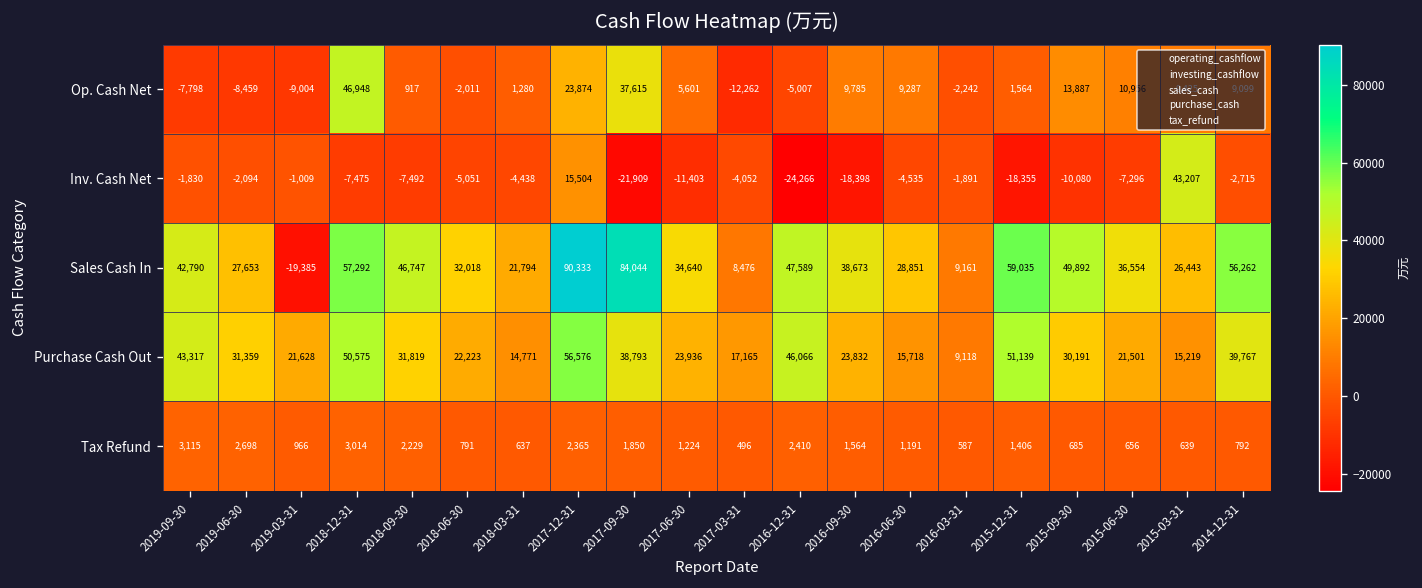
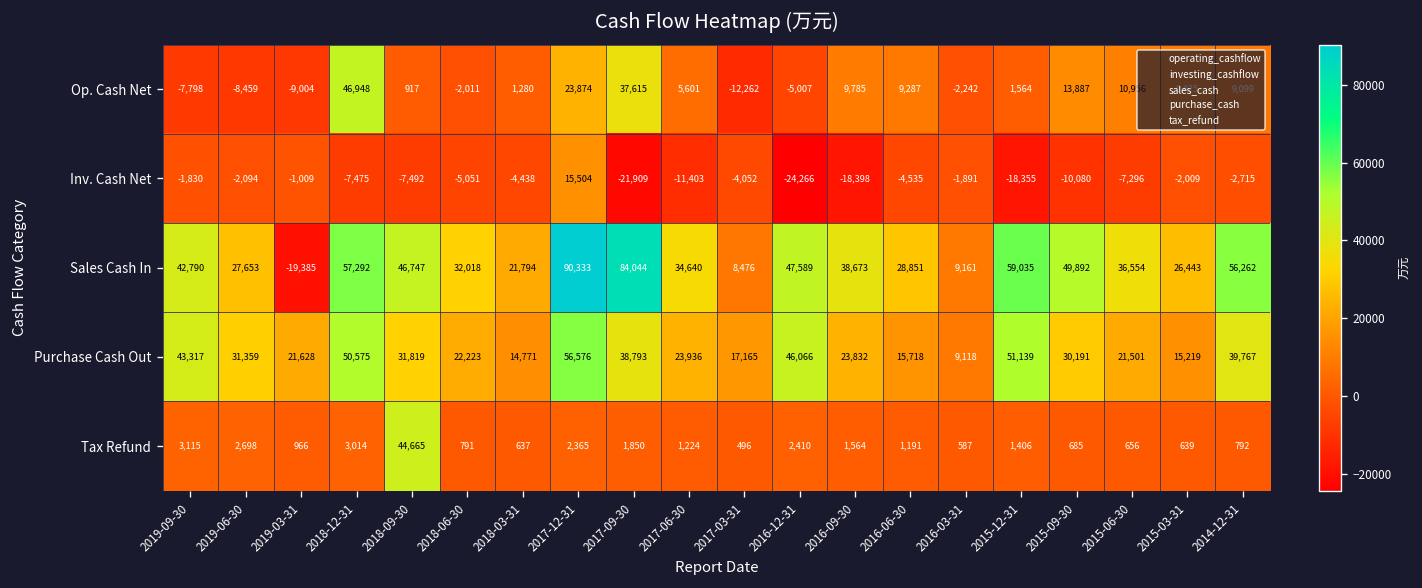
  {
    "Op. Cash Net": {
      "2019-09-30": "-7,798",
      "2019-06-30": "-8,459",
      "2019-03-31": "-9,004",
      "2018-12-31": "46,948",
      "2018-09-30": "917",
      "2018-06-30": "-2,011",
      "2018-03-31": "1,280",
      "2017-12-31": "23,874",
      "2017-09-30": "37,615",
      "2017-06-30": "5,601",
      "2017-03-31": "-12,262",
      "2016-12-31": "-5,007",
      "2016-09-30": "9,785",
      "2016-06-30": "9,287",
      "2016-03-31": "-2,242",
      "2015-12-31": "1,564",
      "2015-09-30": "13,887"
    },
    "Inv. Cash Net": {
      "2019-09-30": "-1,830",
      "2019-06-30": "-2,094",
      "2019-03-31": "-1,009",
      "2018-12-31": "-7,475",
      "2018-09-30": "-7,492",
      "2018-06-30": "-5,051",
      "2018-03-31": "-4,438",
      "2017-12-31": "15,504",
      "2017-09-30": "-21,909",
      "2017-06-30": "-11,403",
      "2017-03-31": "-4,052",
      "2016-12-31": "-24,266",
      "2016-09-30": "-18,398",
      "2016-06-30": "-4,535",
      "2016-03-31": "-1,891",
      "2015-12-31": "-18,355",
      "2015-09-30": "-10,080",
      "2015-06-30": "-7,296",
-     "2015-03-31": "43,207",
+     "2015-03-31": "-2,009",
      "2014-12-31": "-2,715"
    },
    "Sales Cash In": {
      "2019-09-30": "42,790",
      "2019-06-30": "27,653",
      "2019-03-31": "-19,385",
      "2018-12-31": "57,292",
      "2018-09-30": "46,747",
      "2018-06-30": "32,018",
      "2018-03-31": "21,794",
      "2017-12-31": "90,333",
      "2017-09-30": "84,044",
      "2017-06-30": "34,640",
      "2017-03-31": "8,476",
      "2016-12-31": "47,589",
      "2016-09-30": "38,673",
      "2016-06-30": "28,851",
      "2016-03-31": "9,161",
      "2015-12-31": "59,035",
      "2015-09-30": "49,892",
      "2015-06-30": "36,554",
      "2015-03-31": "26,443",
      "2014-12-31": "56,262"
    },
    "Purchase Cash Out": {
      "2019-09-30": "43,317",
      "2019-06-30": "31,359",
      "2019-03-31": "21,628",
      "2018-12-31": "50,575",
      "2018-09-30": "31,819",
      "2018-06-30": "22,223",
      "2018-03-31": "14,771",
      "2017-12-31": "56,576",
      "2017-09-30": "38,793",
      "2017-06-30": "23,936",
      "2017-03-31": "17,165",
      "2016-12-31": "46,066",
      "2016-09-30": "23,832",
      "2016-06-30": "15,718",
      "2016-03-31": "9,118",
      "2015-12-31": "51,139",
      "2015-09-30": "30,191",
      "2015-06-30": "21,501",
      "2015-03-31": "15,219",
      "2014-12-31": "39,767"
    },
    "Tax Refund": {
      "2019-09-30": "3,115",
      "2019-06-30": "2,698",
      "2019-03-31": "966",
      "2018-12-31": "3,014",
-     "2018-09-30": "2,229",
+     "2018-09-30": "44,665",
      "2018-06-30": "791",
      "2018-03-31": "637",
      "2017-12-31": "2,365",
      "2017-09-30": "1,850",
      "2017-06-30": "1,224",
      "2017-03-31": "496",
      "2016-12-31": "2,410",
      "2016-09-30": "1,564",
      "2016-06-30": "1,191",
      "2016-03-31": "587",
      "2015-12-31": "1,406",
      "2015-09-30": "685",
      "2015-06-30": "656",
      "2015-03-31": "639",
      "2014-12-31": "792"
    }
  }
